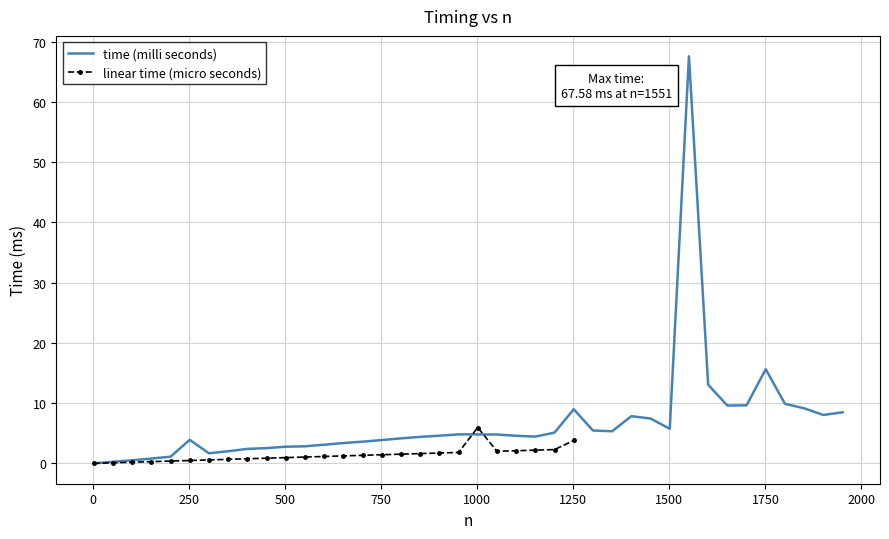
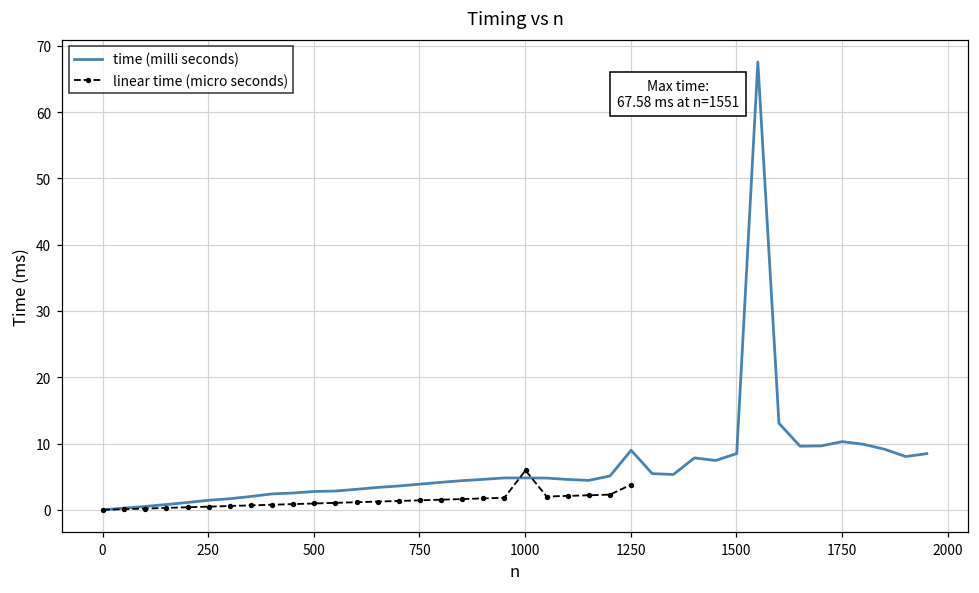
  {
    "time (milli seconds)": {
-     "250": 4,
+     "250": 1,
      "500": 3,
      "750": 4,
      "1000": 5,
      "1250": 9,
-     "1500": 6,
-     "1750": 16
+     "1500": 8,
+     "1750": 10
    },
    "linear time (micro seconds)": {
      "250": 0,
      "500": 1,
      "750": 1,
      "1000": 6,
      "1250": 4
    }
  }
